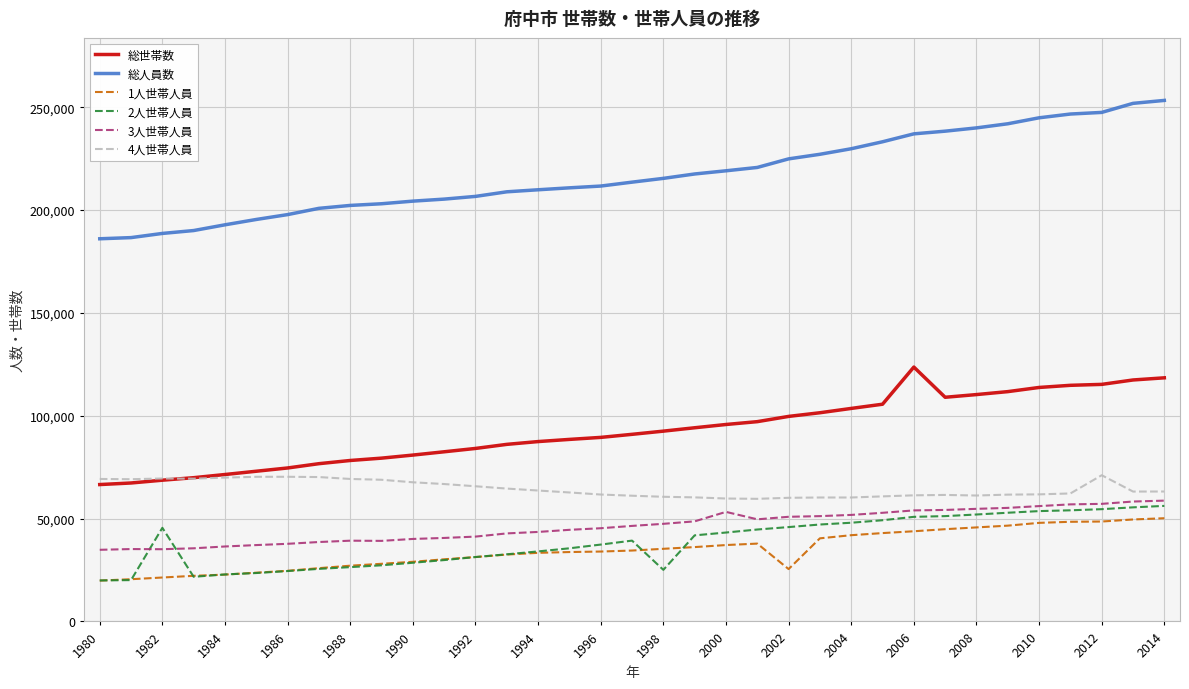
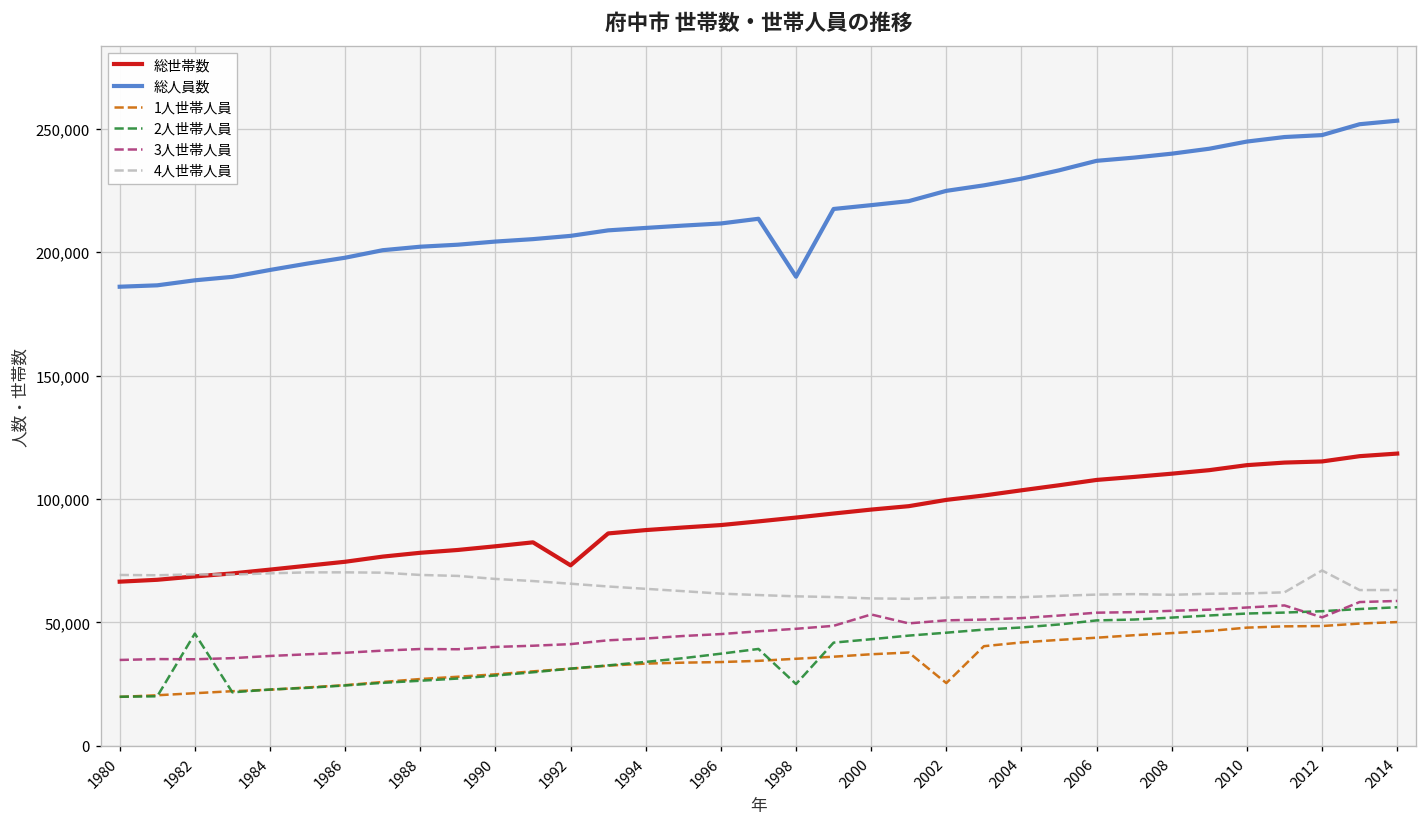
  {
    "総世帯数": {
      "1980": "67,000",
      "1984": "71,000",
      "1986": "75,000",
      "1988": "78,000",
      "1990": "81,000",
-     "1992": "84,000",
+     "1992": "73,000",
      "1994": "87,000",
      "1996": "89,000",
      "1998": "93,000",
      "2000": "96,000",
      "2002": "100,000",
      "2004": "104,000",
-     "2006": "124,000",
+     "2006": "108,000",
      "2008": "110,000",
      "2010": "114,000",
      "2012": "115,000",
      "2014": "118,000"
    },
    "総人員数": {
      "1980": "186,000",
      "1982": "189,000",
      "1984": "193,000",
      "1986": "198,000",
      "1988": "202,000",
      "1990": "204,000",
      "1992": "207,000",
      "1994": "210,000",
      "1996": "212,000",
-     "1998": "215,000",
+     "1998": "190,000",
      "2000": "219,000",
      "2002": "225,000",
      "2004": "230,000",
      "2006": "237,000",
      "2008": "240,000",
      "2010": "245,000",
      "2012": "247,000",
      "2014": "253,000"
    },
    "1人世帯人員": {
      "1982": "21,000",
      "1996": "34,000",
      "1998": "35,000",
      "2000": "37,000",
      "2002": "25,000",
      "2004": "42,000",
      "2006": "44,000",
      "2008": "46,000",
      "2010": "48,000",
      "2012": "49,000",
      "2014": "50,000"
    },
    "2人世帯人員": {
      "1982": "46,000",
      "1996": "37,000",
      "1998": "25,000",
      "2000": "43,000",
      "2002": "46,000",
      "2004": "48,000",
      "2006": "51,000",
      "2008": "52,000",
      "2010": "54,000",
      "2012": "55,000",
      "2014": "56,000"
    },
    "3人世帯人員": {
      "1980": "35,000",
      "1982": "35,000",
      "1984": "36,000",
      "1986": "38,000",
      "1988": "39,000",
      "1990": "40,000",
      "1992": "41,000",
      "1994": "44,000",
      "1996": "45,000",
      "1998": "47,000",
      "2000": "53,000",
      "2002": "51,000",
      "2004": "52,000",
      "2006": "54,000",
      "2008": "55,000",
      "2010": "56,000",
-     "2012": "57,000",
+     "2012": "52,000",
      "2014": "59,000"
    },
    "4人世帯人員": {
      "1980": "69,000",
      "1984": "70,000",
      "1986": "70,000",
      "1988": "69,000",
      "1990": "68,000",
      "1992": "66,000",
      "1994": "64,000",
      "1996": "62,000",
      "1998": "61,000",
      "2000": "60,000",
      "2002": "60,000",
      "2004": "60,000",
      "2006": "61,000",
      "2008": "61,000",
      "2010": "62,000",
      "2012": "71,000",
      "2014": "63,000"
    }
  }
